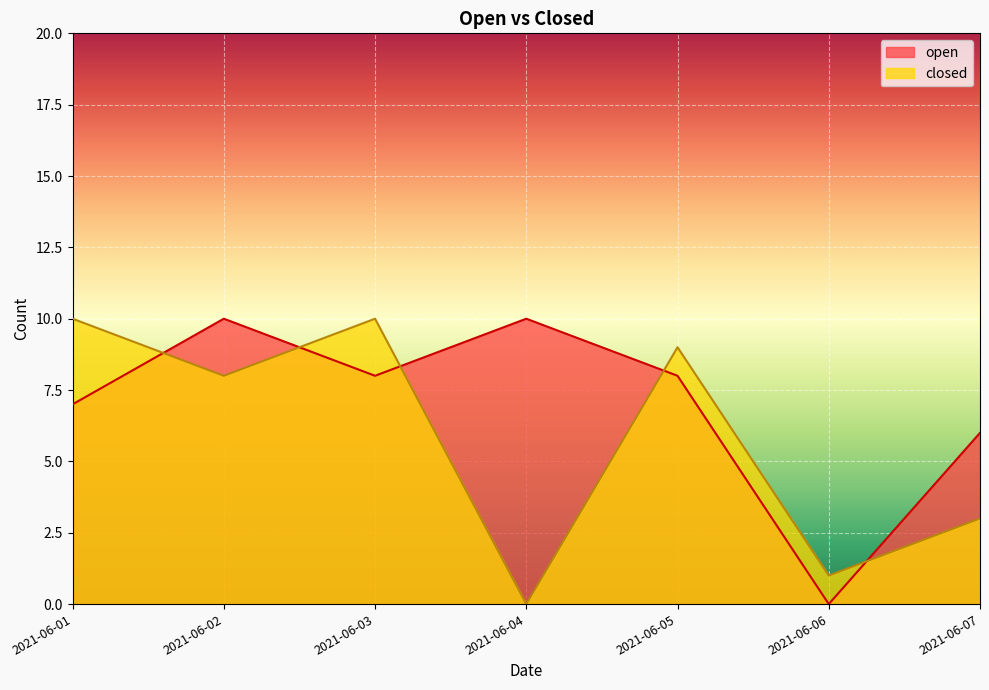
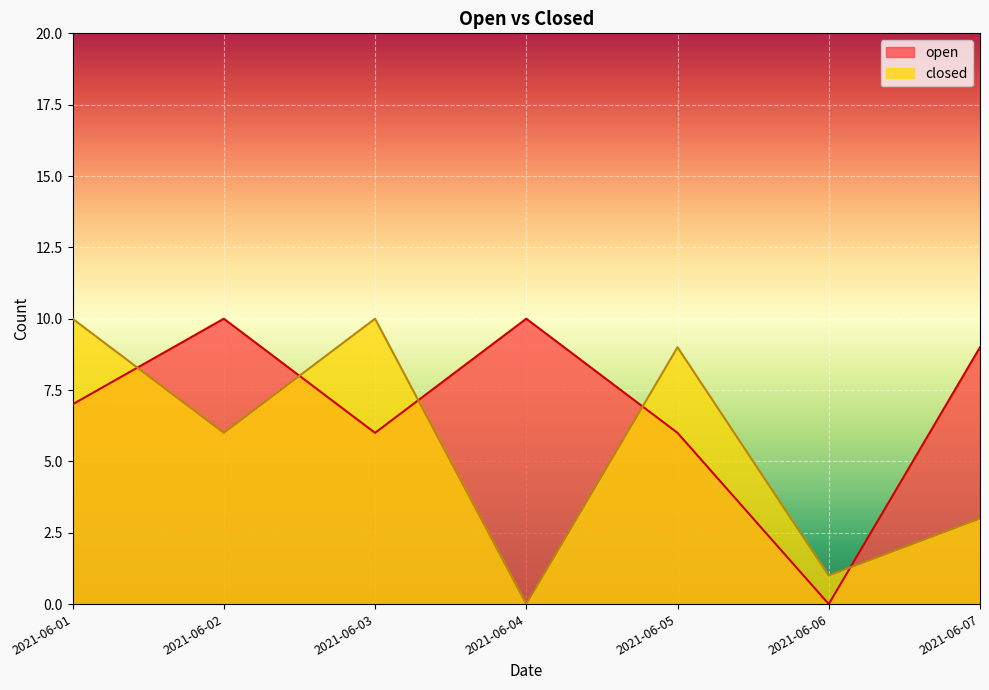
  {
    "open": {
      "2021-06-01": 7,
      "2021-06-02": 10,
-     "2021-06-03": 8,
+     "2021-06-03": 6,
      "2021-06-04": 10,
-     "2021-06-05": 8,
+     "2021-06-05": 6,
      "2021-06-06": 0,
-     "2021-06-07": 6
+     "2021-06-07": 9
    },
    "closed": {
      "2021-06-01": 10,
-     "2021-06-02": 8,
+     "2021-06-02": 6,
      "2021-06-03": 10,
      "2021-06-04": 0,
      "2021-06-05": 9,
      "2021-06-06": 1,
      "2021-06-07": 3
    }
  }
